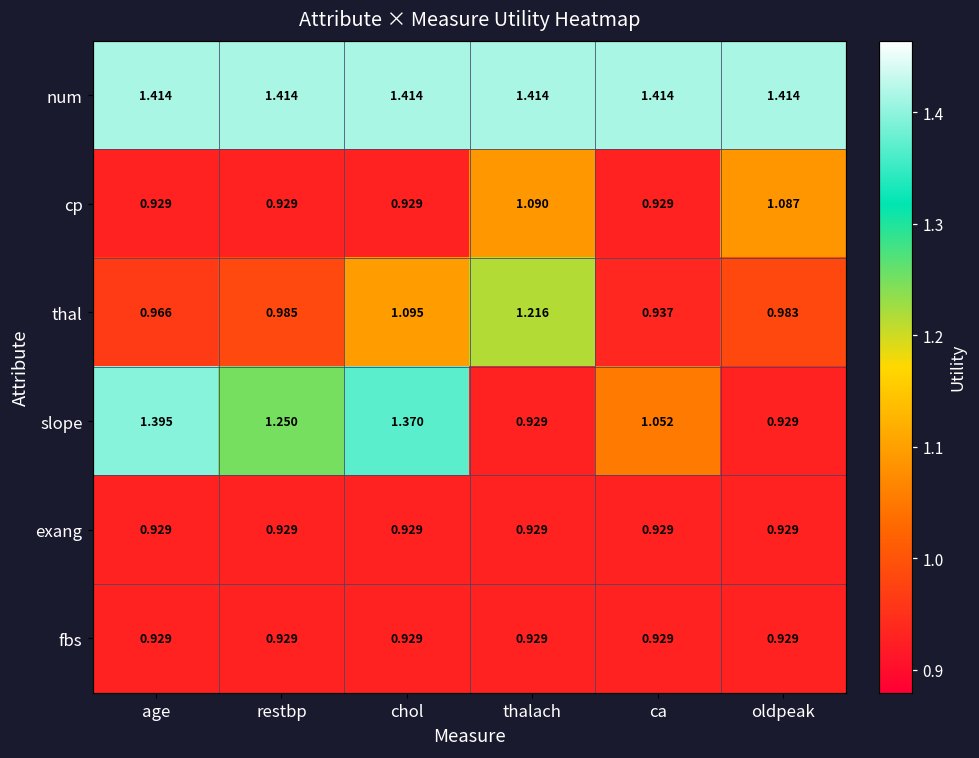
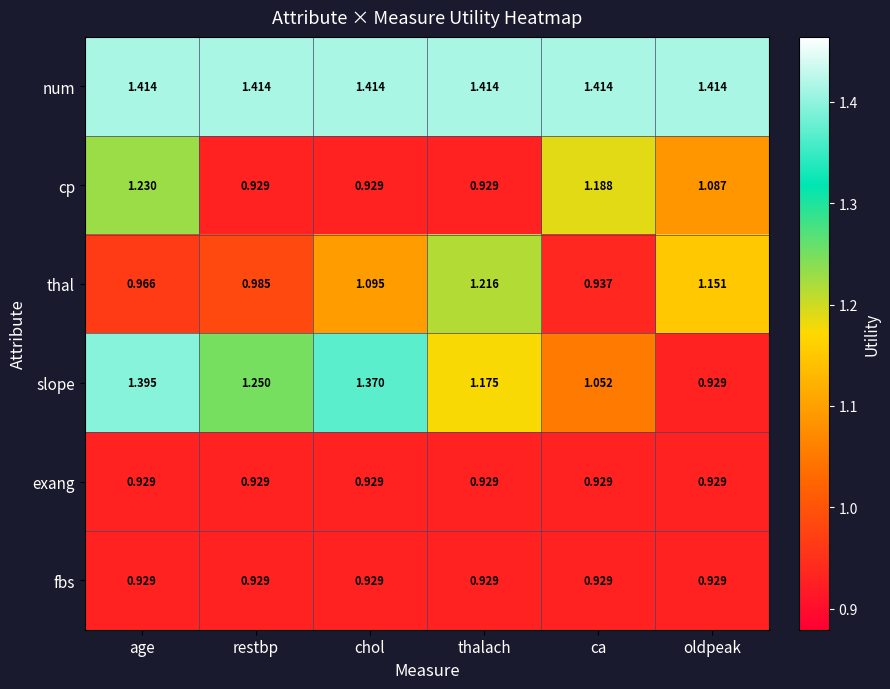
  {
    "num": {
      "age": 1.414,
      "restbp": 1.414,
      "chol": 1.414,
      "thalach": 1.414,
      "ca": 1.414,
      "oldpeak": 1.414
    },
    "cp": {
-     "age": 0.929,
+     "age": 1.230,
      "restbp": 0.929,
      "chol": 0.929,
-     "thalach": 1.090,
-     "ca": 0.929,
+     "thalach": 0.929,
+     "ca": 1.188,
      "oldpeak": 1.087
    },
    "thal": {
      "age": 0.966,
      "restbp": 0.985,
      "chol": 1.095,
      "thalach": 1.216,
      "ca": 0.937,
-     "oldpeak": 0.983
+     "oldpeak": 1.151
    },
    "slope": {
      "age": 1.395,
      "restbp": 1.250,
      "chol": 1.370,
-     "thalach": 0.929,
+     "thalach": 1.175,
      "ca": 1.052,
      "oldpeak": 0.929
    },
    "exang": {
      "age": 0.929,
      "restbp": 0.929,
      "chol": 0.929,
      "thalach": 0.929,
      "ca": 0.929,
      "oldpeak": 0.929
    },
    "fbs": {
      "age": 0.929,
      "restbp": 0.929,
      "chol": 0.929,
      "thalach": 0.929,
      "ca": 0.929,
      "oldpeak": 0.929
    }
  }
